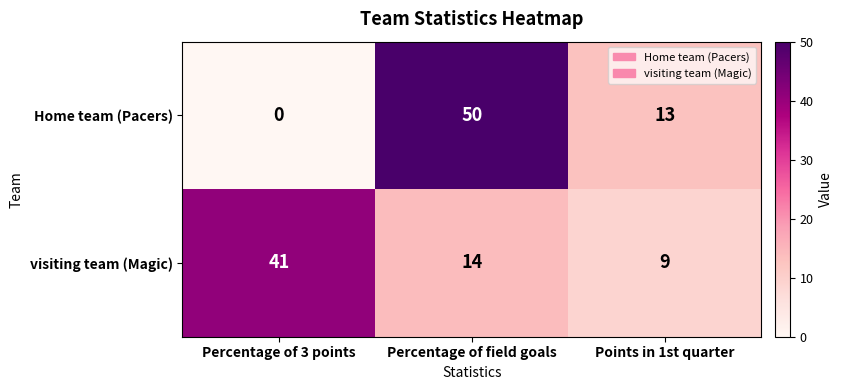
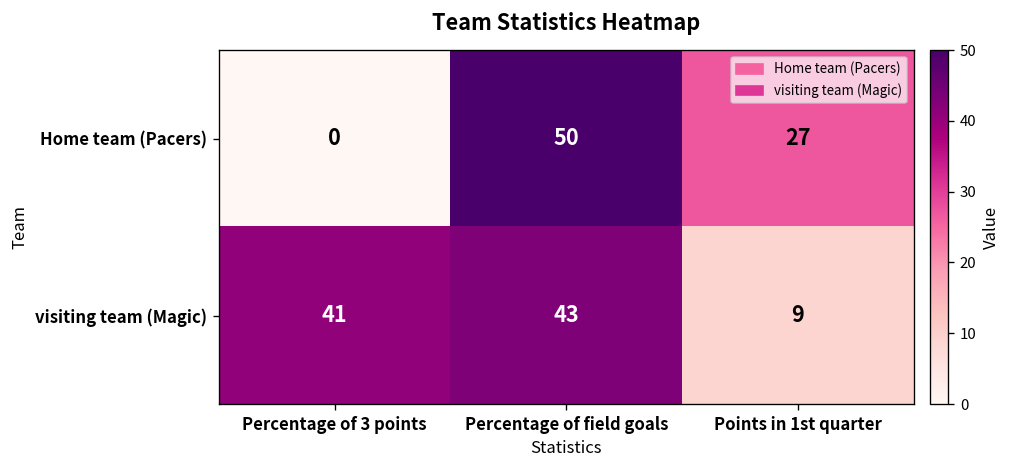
  {
    "Home team (Pacers)": {
      "Percentage of 3 points": 0,
      "Percentage of field goals": 50,
-     "Points in 1st quarter": 13
+     "Points in 1st quarter": 27
    },
    "visiting team (Magic)": {
      "Percentage of 3 points": 41,
-     "Percentage of field goals": 14,
+     "Percentage of field goals": 43,
      "Points in 1st quarter": 9
    }
  }
